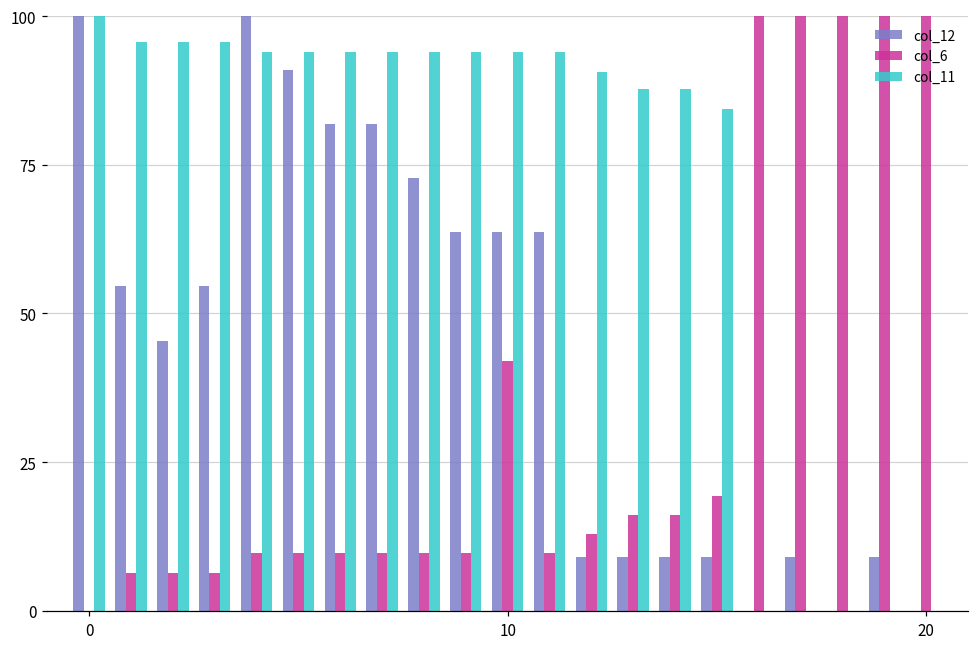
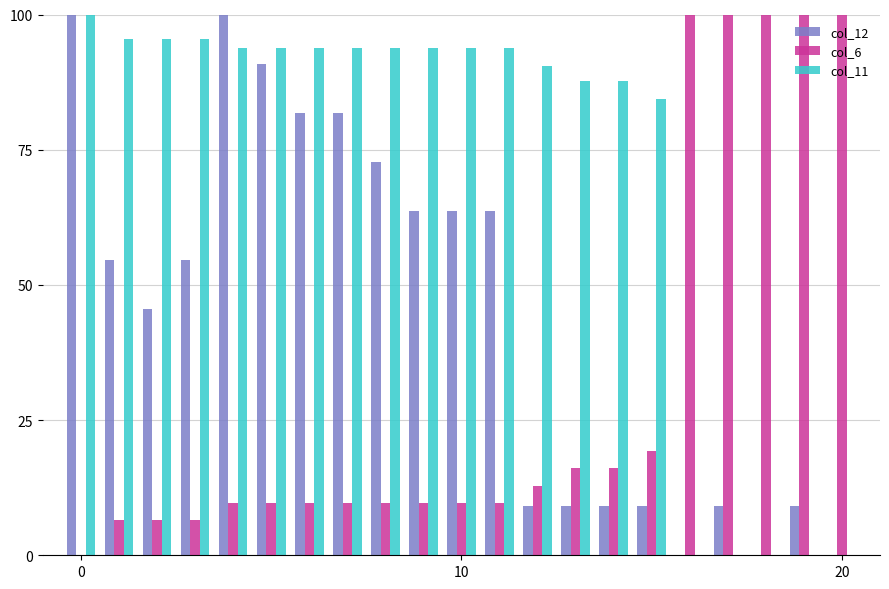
  {
    "col_6": {
      "0": 0,
-     "10": 42,
+     "10": 10,
      "20": 100
    }
  }
